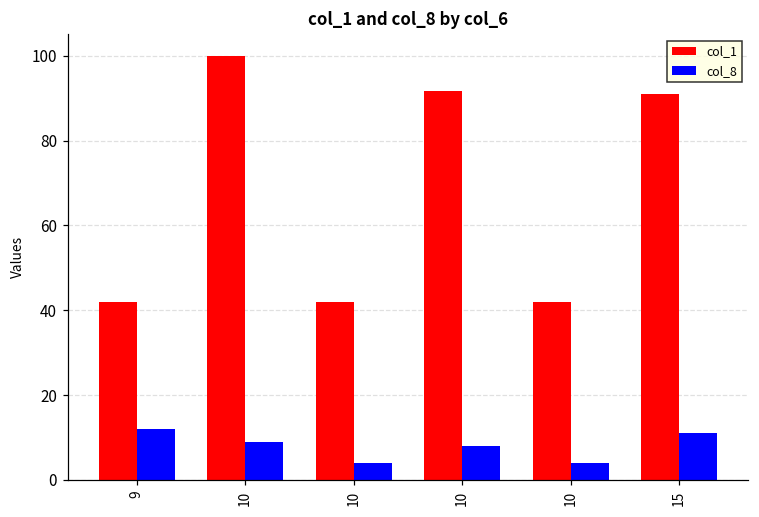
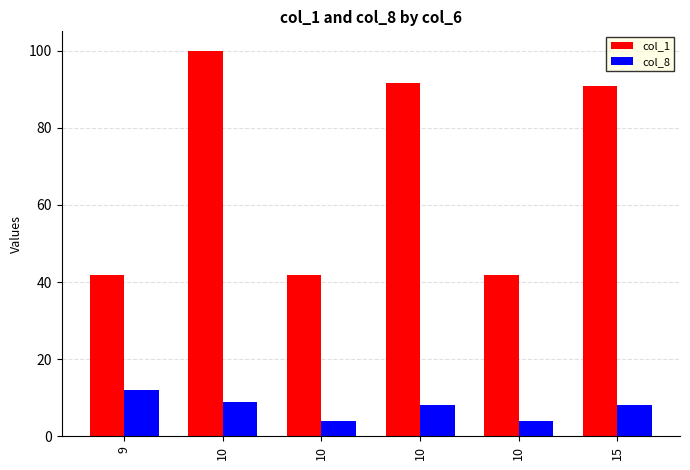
  {
    "col_1": {
      "9": 42,
      "15": 91
    },
    "col_8": {
      "9": 12,
-     "15": 11
+     "15": 8
    }
  }
